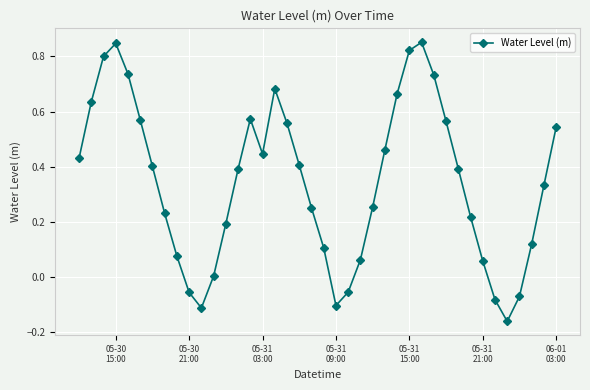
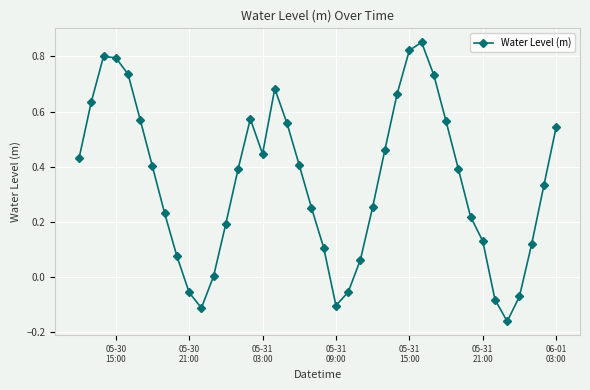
  {
-   "05-30 15:00": 0.85,
+   "05-30 15:00": 0.79,
    "05-30 21:00": -0.06,
    "05-31 03:00": 0.45,
    "05-31 09:00": -0.10,
    "05-31 15:00": 0.82,
-   "05-31 21:00": 0.06,
+   "05-31 21:00": 0.13,
    "06-01 03:00": 0.54
  }
